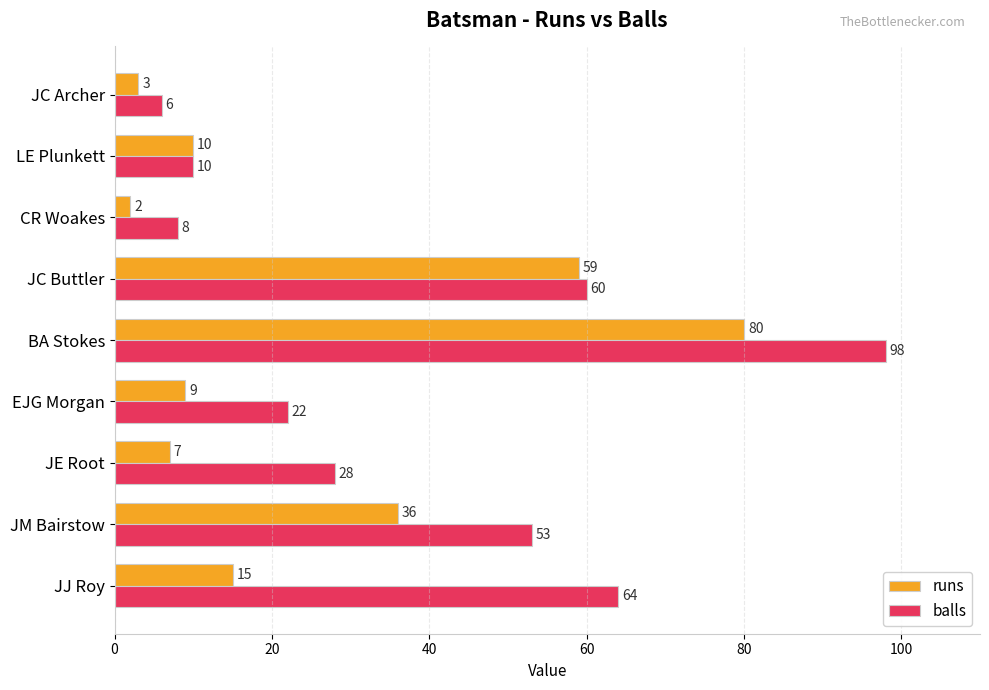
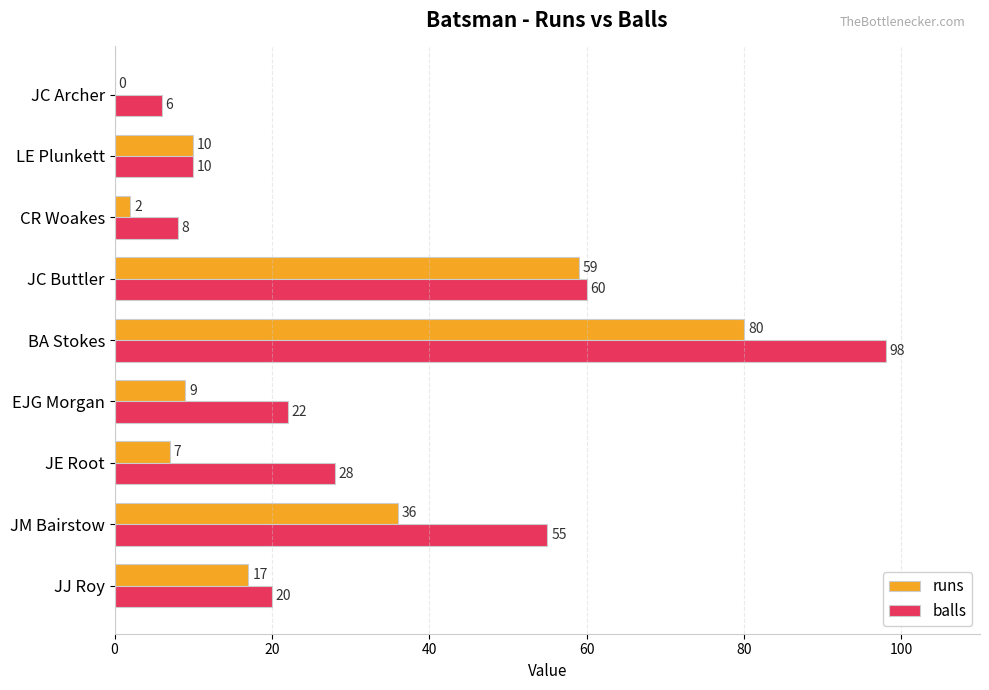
  {
    "runs": {
-     "JC Archer": 3,
+     "JC Archer": 0,
      "LE Plunkett": 10,
      "CR Woakes": 2,
      "JC Buttler": 59,
      "BA Stokes": 80,
      "EJG Morgan": 9,
      "JE Root": 7,
      "JM Bairstow": 36,
-     "JJ Roy": 15
+     "JJ Roy": 17
    },
    "balls": {
      "JC Archer": 6,
      "LE Plunkett": 10,
      "CR Woakes": 8,
      "JC Buttler": 60,
      "BA Stokes": 98,
      "EJG Morgan": 22,
      "JE Root": 28,
-     "JM Bairstow": 53,
-     "JJ Roy": 64
+     "JM Bairstow": 55,
+     "JJ Roy": 20
    }
  }
